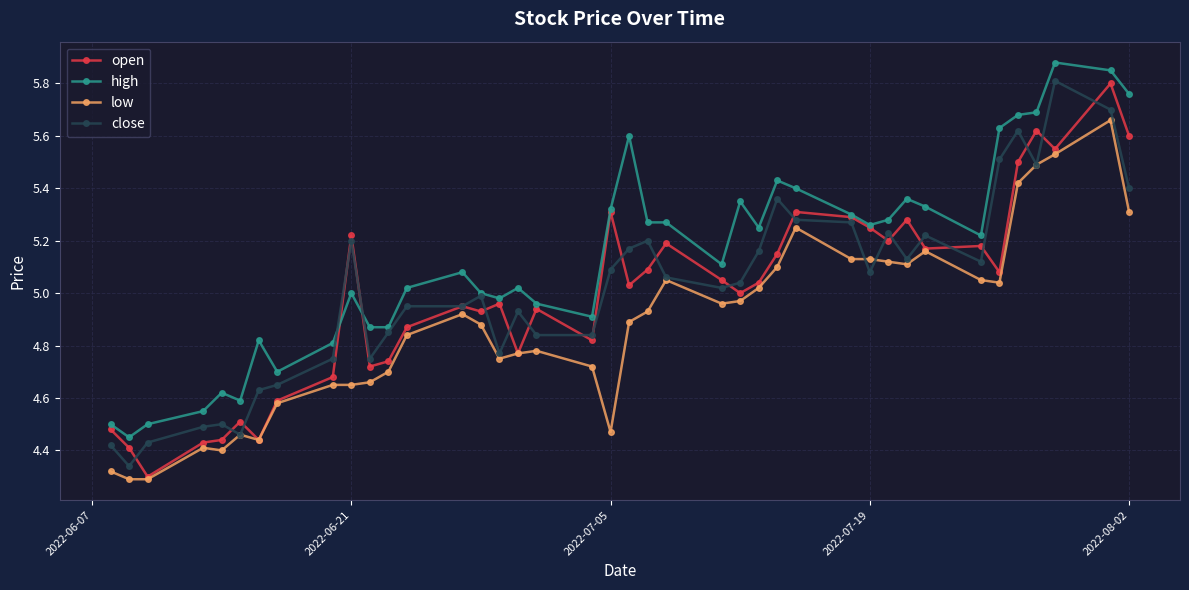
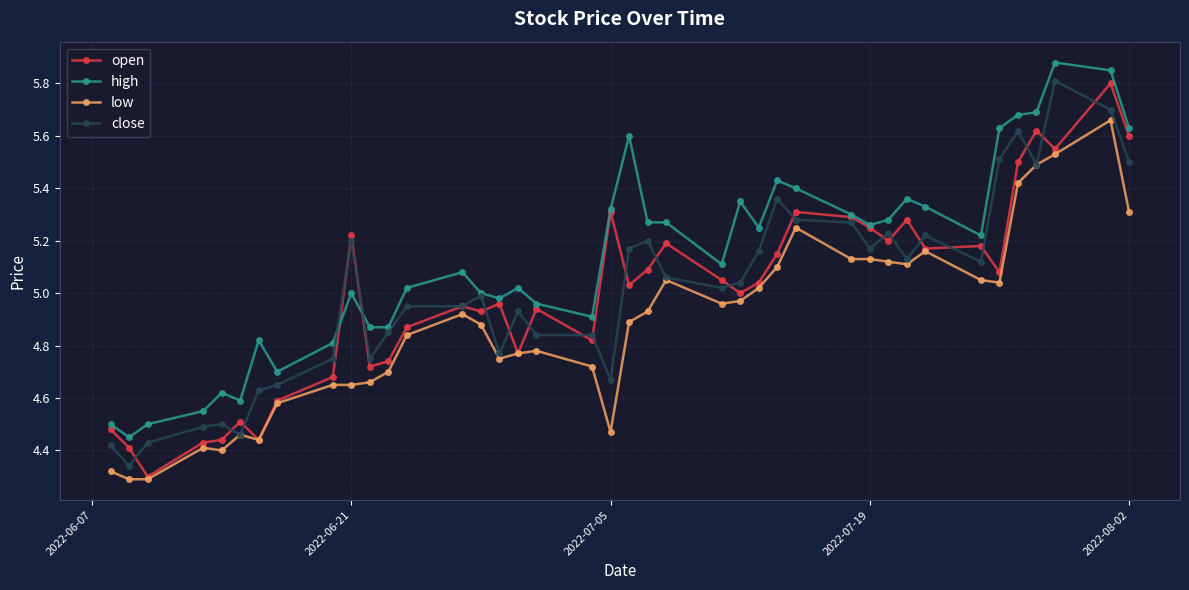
  {
    "open": {
      "2022-06-21": 5.22,
      "2022-07-05": 5.31,
      "2022-07-19": 5.25,
      "2022-08-02": 5.60
    },
    "high": {
      "2022-06-21": 5.00,
      "2022-07-05": 5.32,
      "2022-07-19": 5.26,
-     "2022-08-02": 5.76
+     "2022-08-02": 5.63
    },
    "low": {
      "2022-06-21": 4.65,
      "2022-07-05": 4.47,
      "2022-07-19": 5.13,
      "2022-08-02": 5.31
    },
    "close": {
      "2022-06-21": 5.20,
-     "2022-07-05": 5.09,
-     "2022-07-19": 5.08,
-     "2022-08-02": 5.4
+     "2022-07-05": 4.67,
+     "2022-07-19": 5.17,
+     "2022-08-02": 5.5
    }
  }
